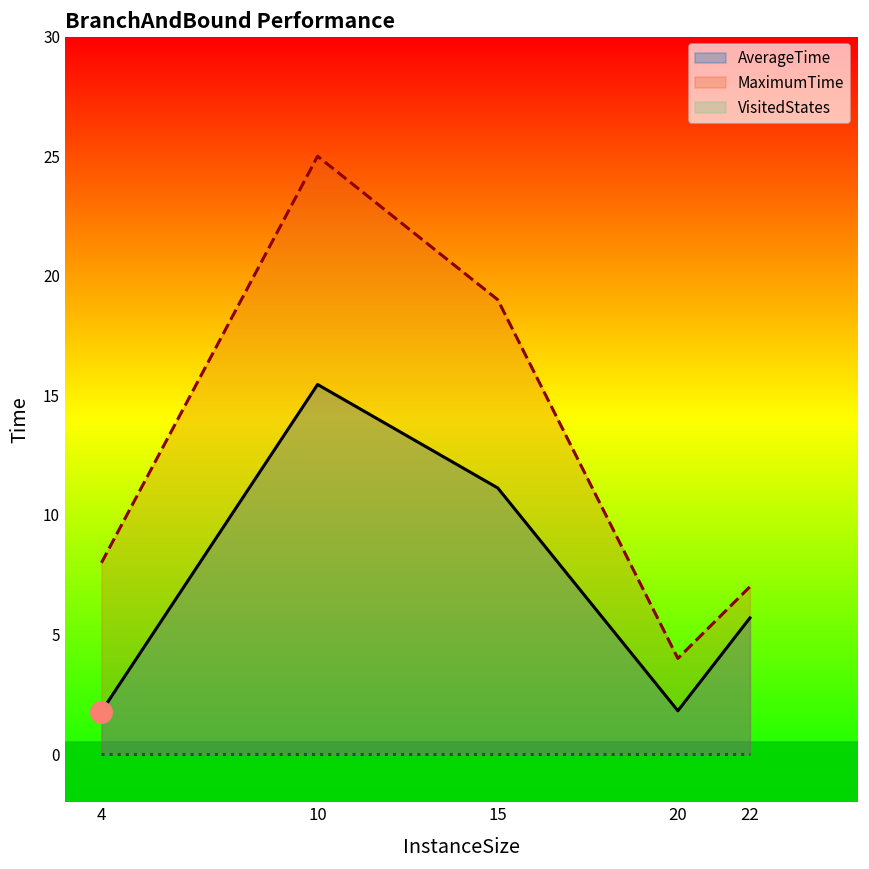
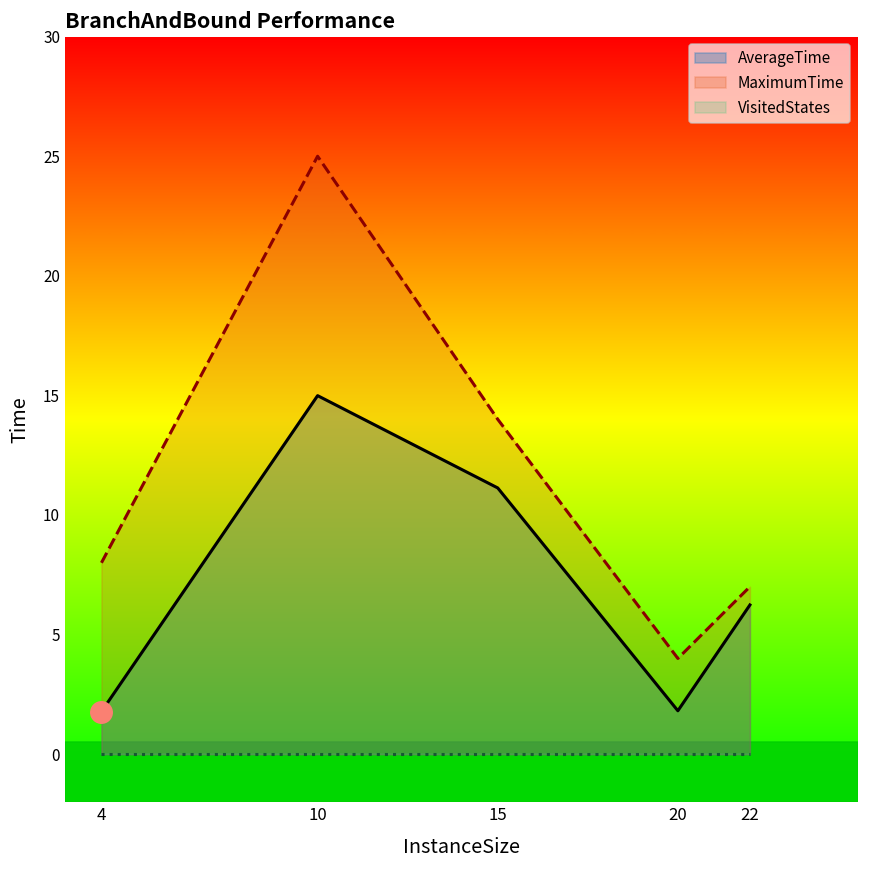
  {
    "AverageTime": {
-     "10": 15.5,
+     "10": 15.0,
      "15": 11.1,
      "20": 1.8,
-     "22": 5.7
+     "22": 6.2
    },
    "MaximumTime": {
      "4": 8,
      "10": 25,
-     "15": 19,
+     "15": 14,
      "20": 4,
      "22": 7
    }
  }
